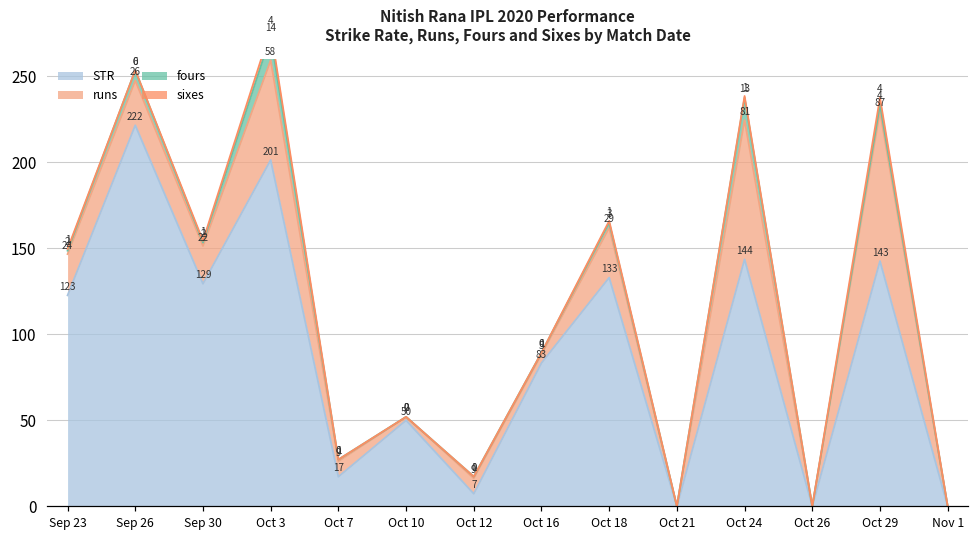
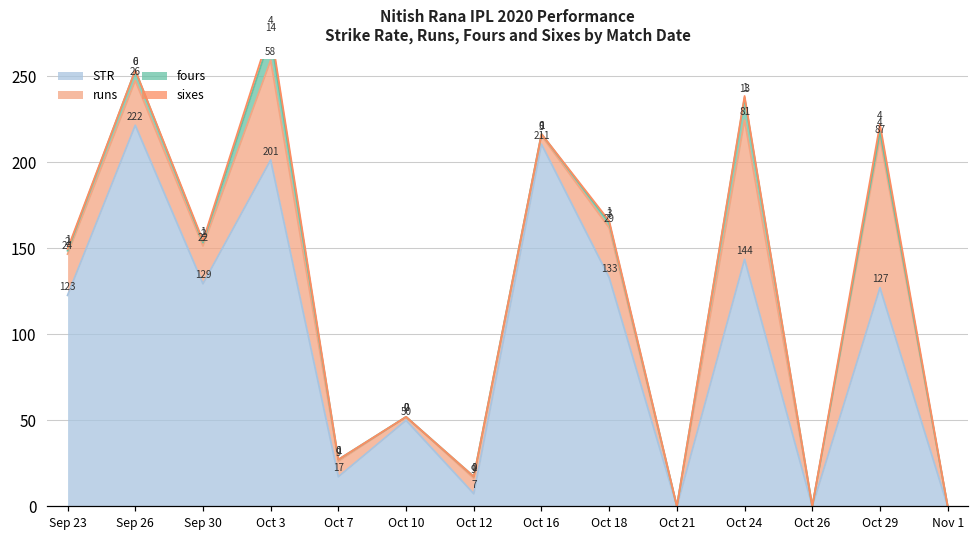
  {
    "STR": {
      "Sep 23": 123,
      "Sep 26": 222,
      "Sep 30": 129,
      "Oct 3": 201,
-     "Oct 16": 83,
+     "Oct 16": 211,
      "Oct 18": 133,
      "Oct 24": 144,
-     "Oct 29": 143
+     "Oct 29": 127
    }
  }
